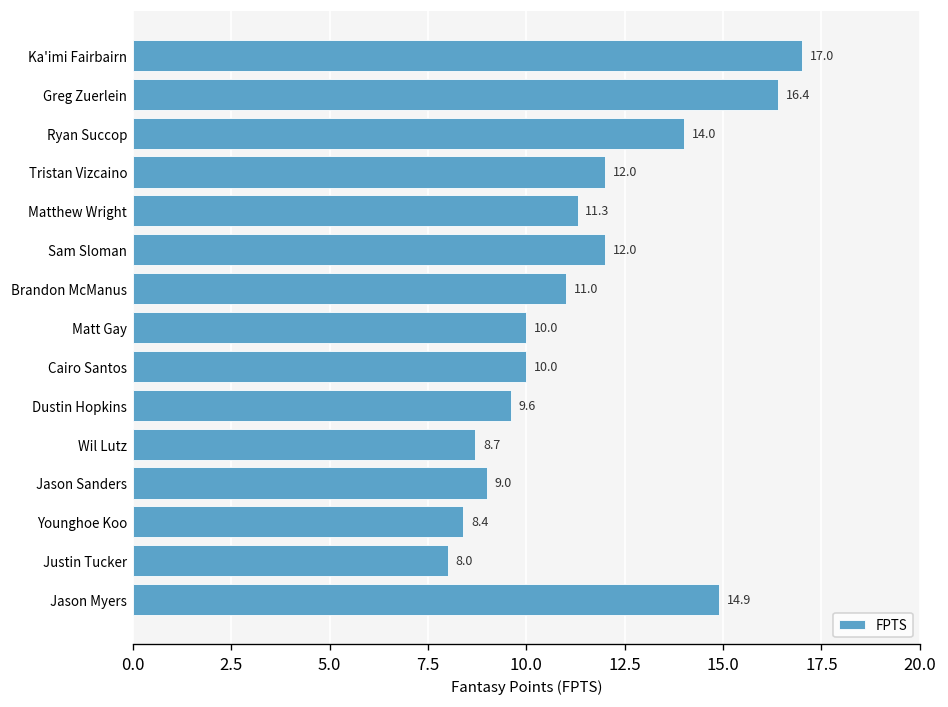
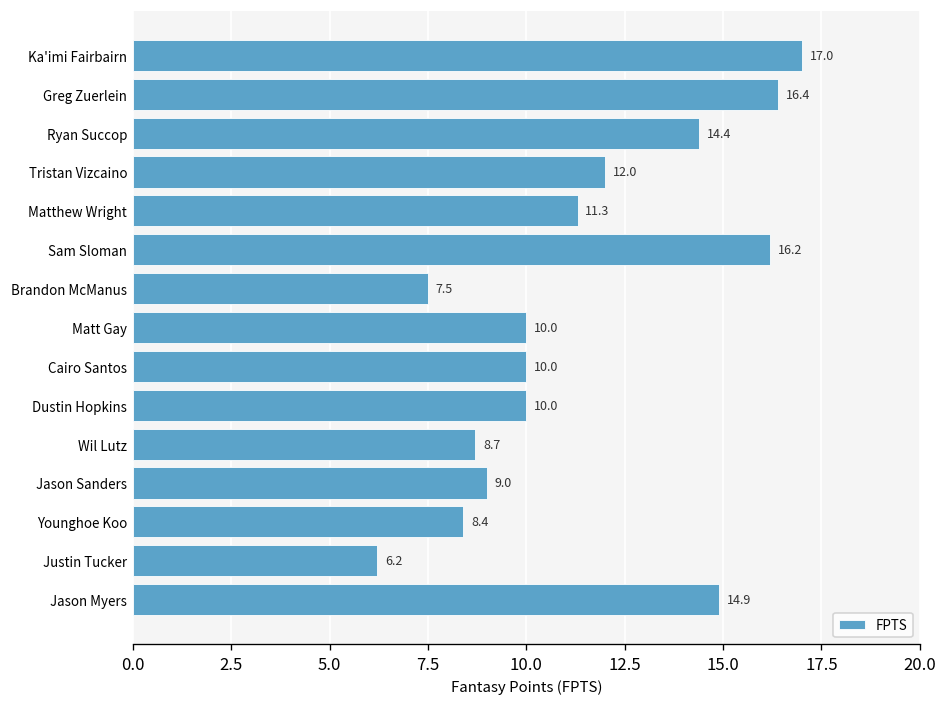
  {
    "Ka'imi Fairbairn": 17.0,
    "Greg Zuerlein": 16.4,
-   "Ryan Succop": 14.0,
+   "Ryan Succop": 14.4,
    "Tristan Vizcaino": 12.0,
    "Matthew Wright": 11.3,
-   "Sam Sloman": 12.0,
-   "Brandon McManus": 11.0,
+   "Sam Sloman": 16.2,
+   "Brandon McManus": 7.5,
    "Matt Gay": 10.0,
    "Cairo Santos": 10.0,
-   "Dustin Hopkins": 9.6,
+   "Dustin Hopkins": 10.0,
    "Wil Lutz": 8.7,
    "Jason Sanders": 9.0,
    "Younghoe Koo": 8.4,
-   "Justin Tucker": 8.0,
+   "Justin Tucker": 6.2,
    "Jason Myers": 14.9
  }
